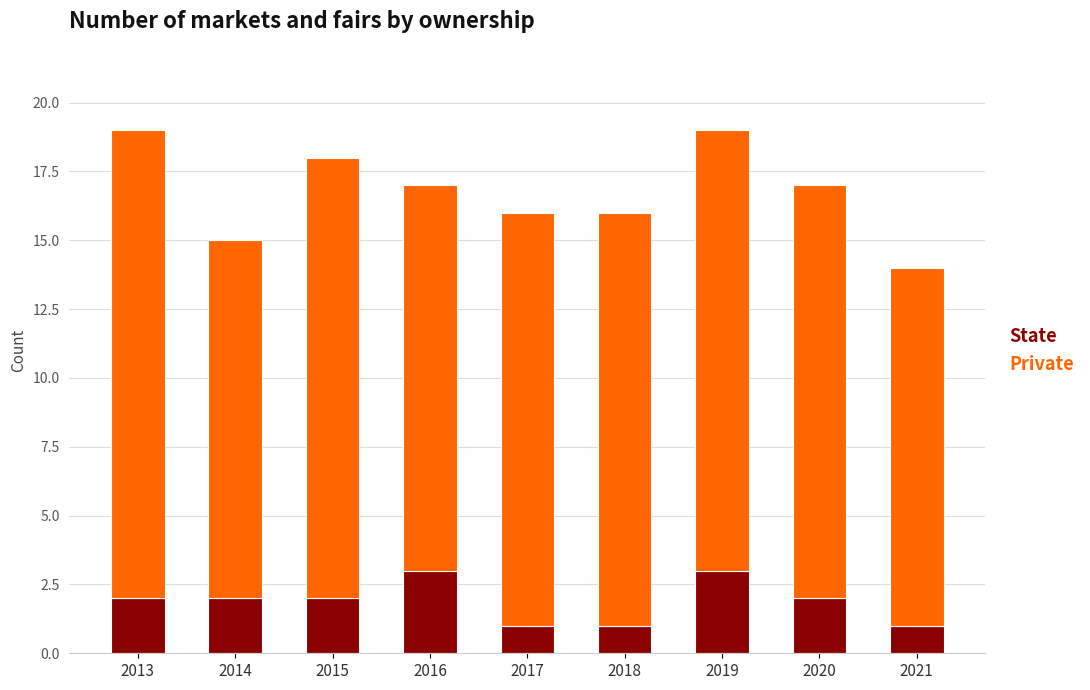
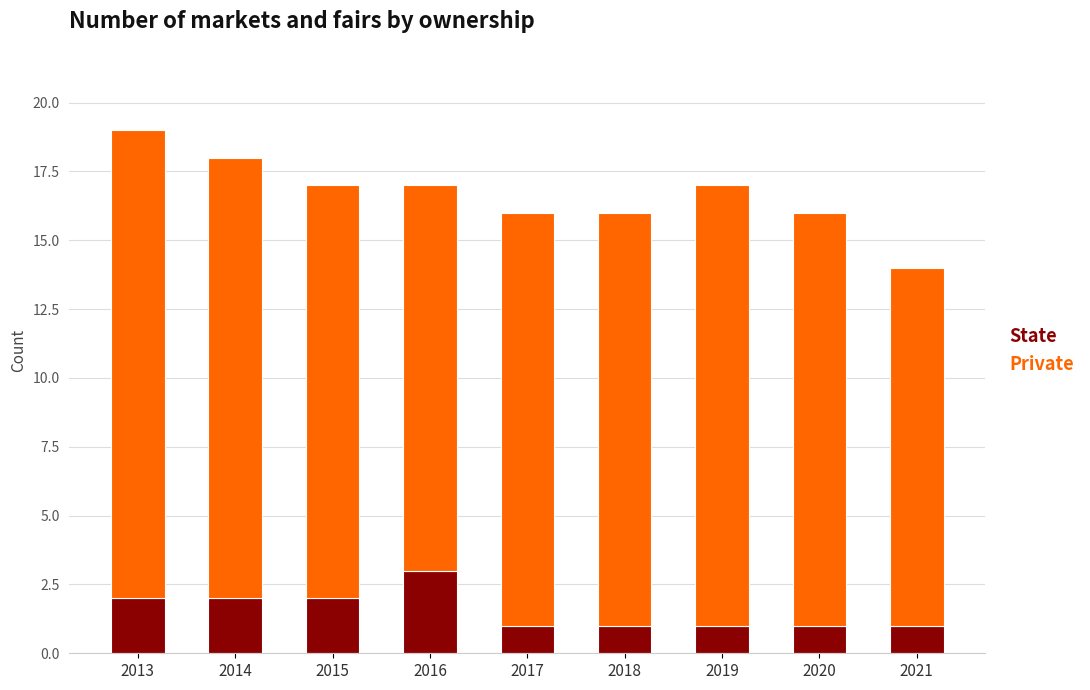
  {
    "State": {
      "2013": 2,
      "2014": 2,
      "2015": 2,
      "2016": 3,
      "2017": 1,
      "2018": 1,
-     "2019": 3,
-     "2020": 2,
+     "2019": 1,
+     "2020": 1,
      "2021": 1
    },
    "Private": {
-     "2014": 13,
-     "2015": 16
+     "2014": 16,
+     "2015": 15
    }
  }
